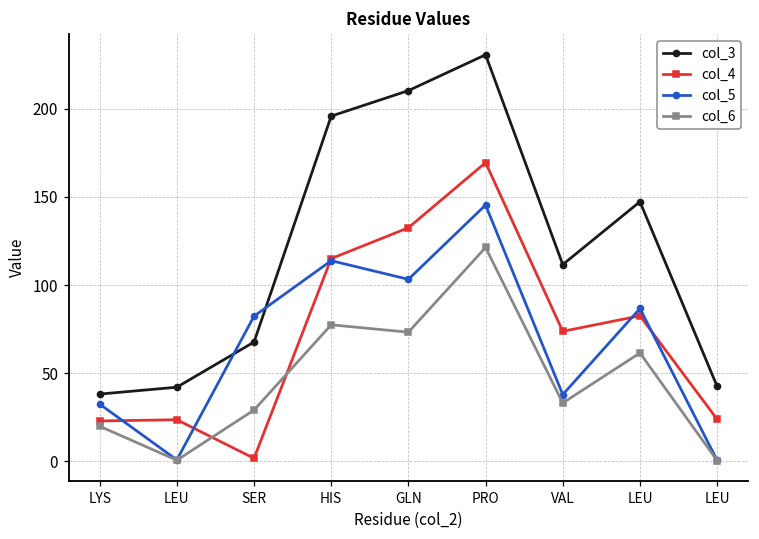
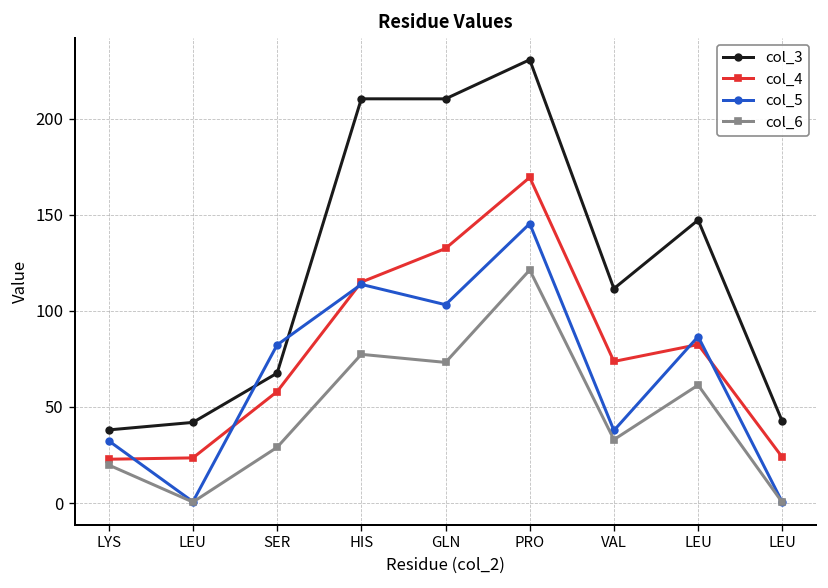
  {
    "col_3": {
      "LYS": 38,
      "SER": 68,
-     "HIS": 196,
+     "HIS": 210,
      "GLN": 210,
      "PRO": 231,
      "VAL": 112
    },
    "col_4": {
      "LYS": 23,
-     "SER": 2,
+     "SER": 58,
      "GLN": 133,
      "PRO": 170,
      "VAL": 74
    },
    "col_5": {
      "LYS": 32,
      "SER": 82,
      "GLN": 103,
      "PRO": 145,
      "VAL": 38
    },
    "col_6": {
      "LYS": 20,
      "SER": 29,
      "HIS": 77,
      "GLN": 73,
      "PRO": 121,
      "VAL": 33
    }
  }
